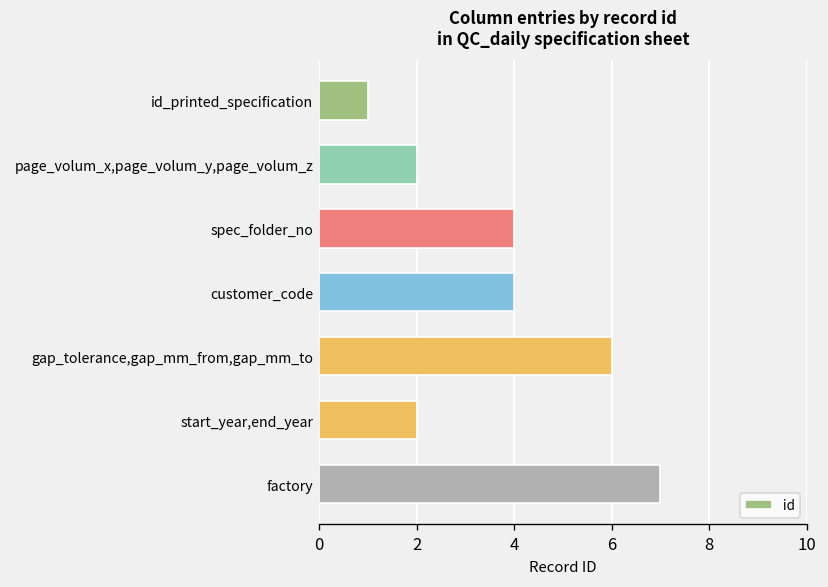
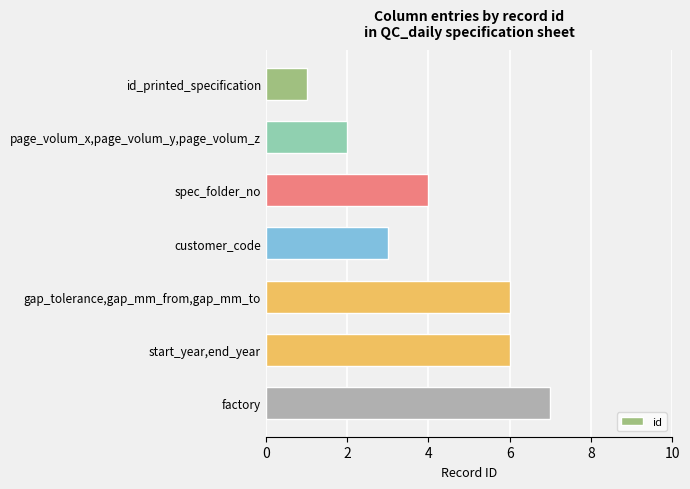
  {
    "id_printed_specification": 1,
    "page_volum_x,page_volum_y,page_volum_z": 2,
    "spec_folder_no": 4,
-   "customer_code": 4,
+   "customer_code": 3,
    "gap_tolerance,gap_mm_from,gap_mm_to": 6,
-   "start_year,end_year": 2,
+   "start_year,end_year": 6,
    "factory": 7
  }
